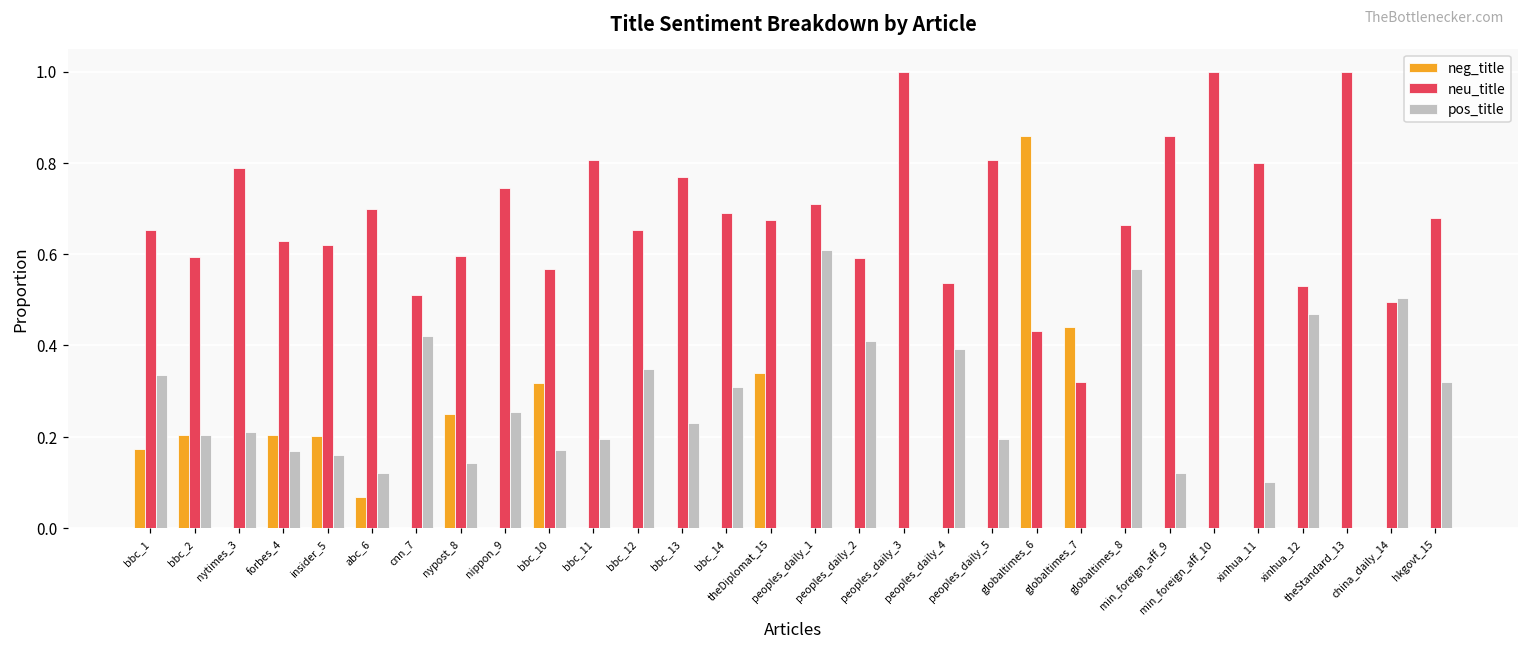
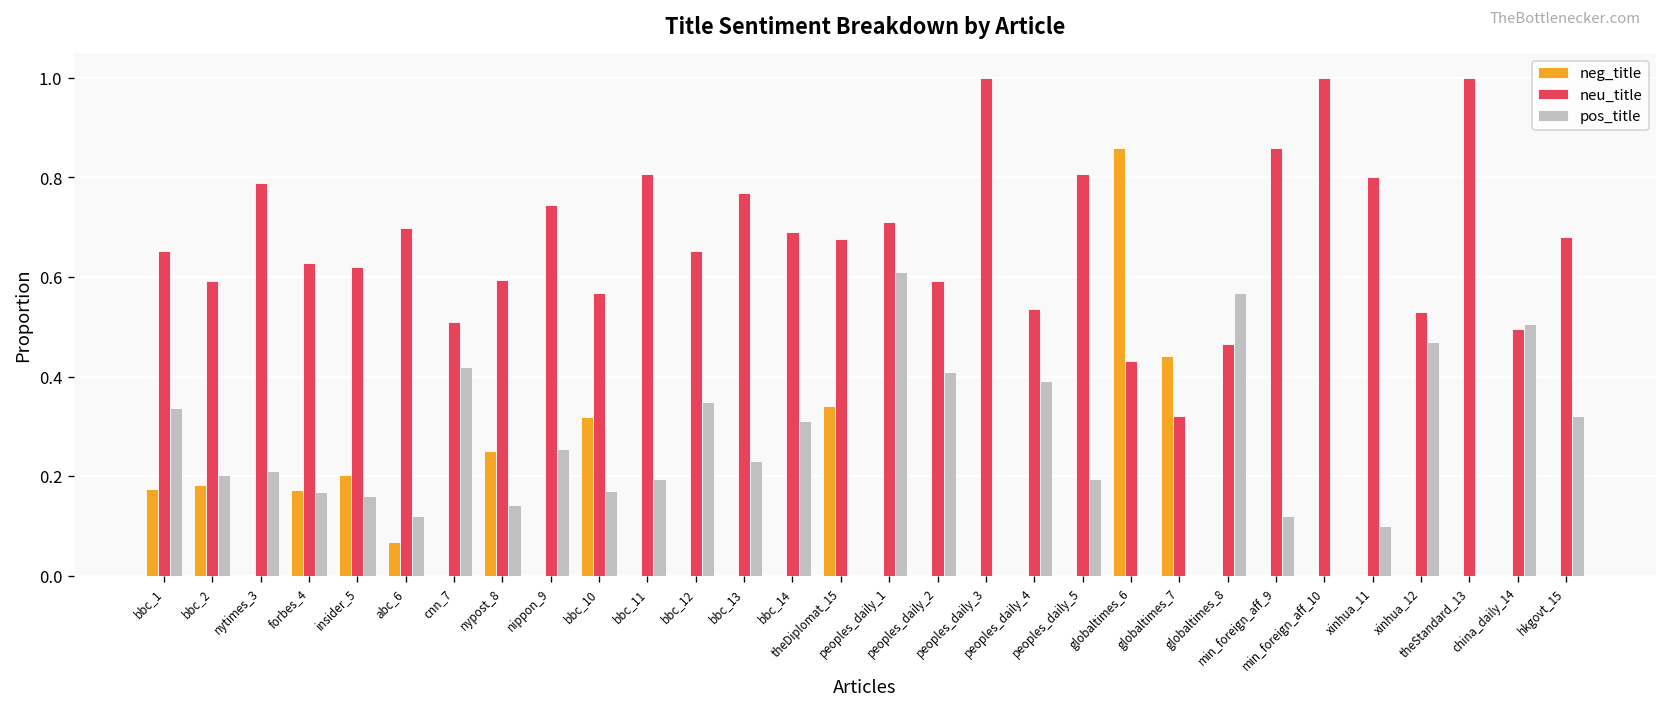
  {
    "neg_title": {
      "bbc_1": 0.17,
-     "bbc_2": 0.20,
+     "bbc_2": 0.18,
      "nytimes_3": 0.00,
-     "forbes_4": 0.20,
+     "forbes_4": 0.17,
      "insider_5": 0.20,
      "abc_6": 0.07,
      "cnn_7": 0.00,
      "nypost_8": 0.25,
      "nippon_9": 0.00,
      "bbc_10": 0.32,
      "bbc_11": 0.00,
      "bbc_12": 0.00,
      "bbc_13": 0.00,
      "bbc_14": 0.00,
      "theDiplomat_15": 0.34,
      "peoples_daily_1": 0.00,
      "peoples_daily_2": 0.00,
      "peoples_daily_3": 0.00,
      "peoples_daily_4": 0.00,
      "peoples_daily_5": 0.00,
      "globaltimes_6": 0.86,
      "globaltimes_7": 0.44,
      "globaltimes_8": 0.00,
      "min_foreign_aff_9": 0.00,
      "min_foreign_aff_10": 0.00,
      "xinhua_11": 0.00,
      "xinhua_12": 0.00,
      "theStandard_13": 0.00,
      "china_daily_14": 0.00,
      "hkgovt_15": 0.00
    },
    "neu_title": {
      "bbc_1": 0.65,
      "bbc_2": 0.59,
      "nytimes_3": 0.79,
      "forbes_4": 0.63,
      "insider_5": 0.62,
      "abc_6": 0.70,
      "cnn_7": 0.51,
      "nypost_8": 0.60,
      "nippon_9": 0.75,
      "bbc_10": 0.57,
      "bbc_11": 0.81,
      "bbc_12": 0.65,
      "bbc_13": 0.77,
      "bbc_14": 0.69,
      "theDiplomat_15": 0.68,
      "peoples_daily_1": 0.71,
      "peoples_daily_2": 0.59,
      "peoples_daily_3": 1.00,
      "peoples_daily_4": 0.54,
      "peoples_daily_5": 0.81,
      "globaltimes_6": 0.43,
      "globaltimes_7": 0.32,
-     "globaltimes_8": 0.67,
+     "globaltimes_8": 0.47,
      "min_foreign_aff_9": 0.86,
      "min_foreign_aff_10": 1.00,
      "xinhua_11": 0.80,
      "xinhua_12": 0.53,
      "theStandard_13": 1.00,
      "china_daily_14": 0.50,
      "hkgovt_15": 0.68
    },
    "pos_title": {
      "bbc_1": 0.34,
      "bbc_2": 0.20,
      "nytimes_3": 0.21,
      "forbes_4": 0.17,
      "insider_5": 0.16,
      "abc_6": 0.12,
      "cnn_7": 0.42,
      "nypost_8": 0.14,
      "nippon_9": 0.26,
      "bbc_10": 0.17,
      "bbc_11": 0.19,
      "bbc_12": 0.35,
      "bbc_13": 0.23,
      "bbc_14": 0.31,
      "theDiplomat_15": 0.00,
      "peoples_daily_1": 0.61,
      "peoples_daily_2": 0.41,
      "peoples_daily_3": 0.00,
      "peoples_daily_4": 0.39,
      "peoples_daily_5": 0.19,
      "globaltimes_6": 0.00,
      "globaltimes_7": 0.00,
      "globaltimes_8": 0.57,
      "min_foreign_aff_9": 0.12,
      "min_foreign_aff_10": 0.00,
      "xinhua_11": 0.10,
      "xinhua_12": 0.47,
      "theStandard_13": 0.00,
      "china_daily_14": 0.51,
      "hkgovt_15": 0.32
    }
  }
